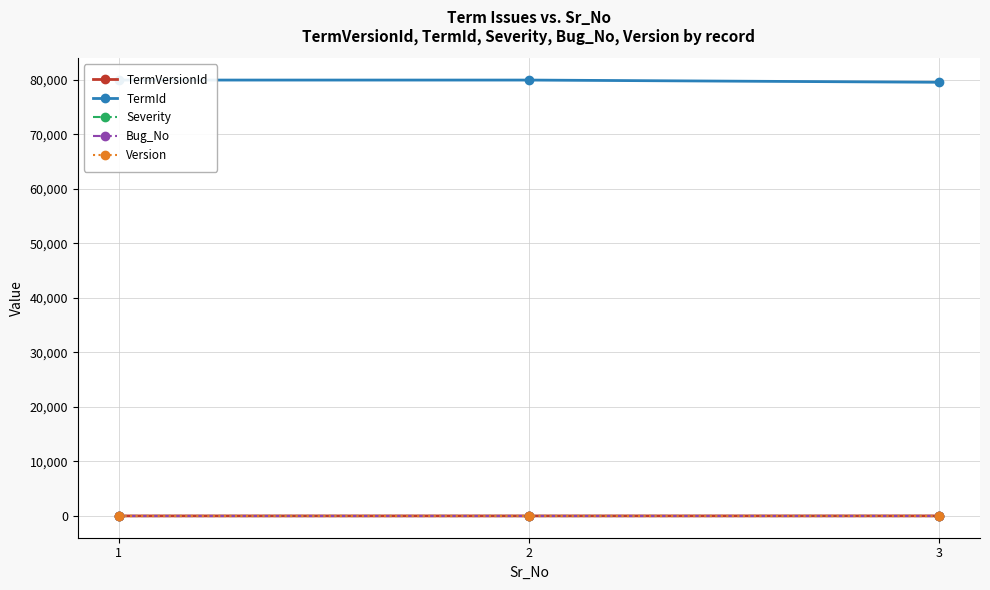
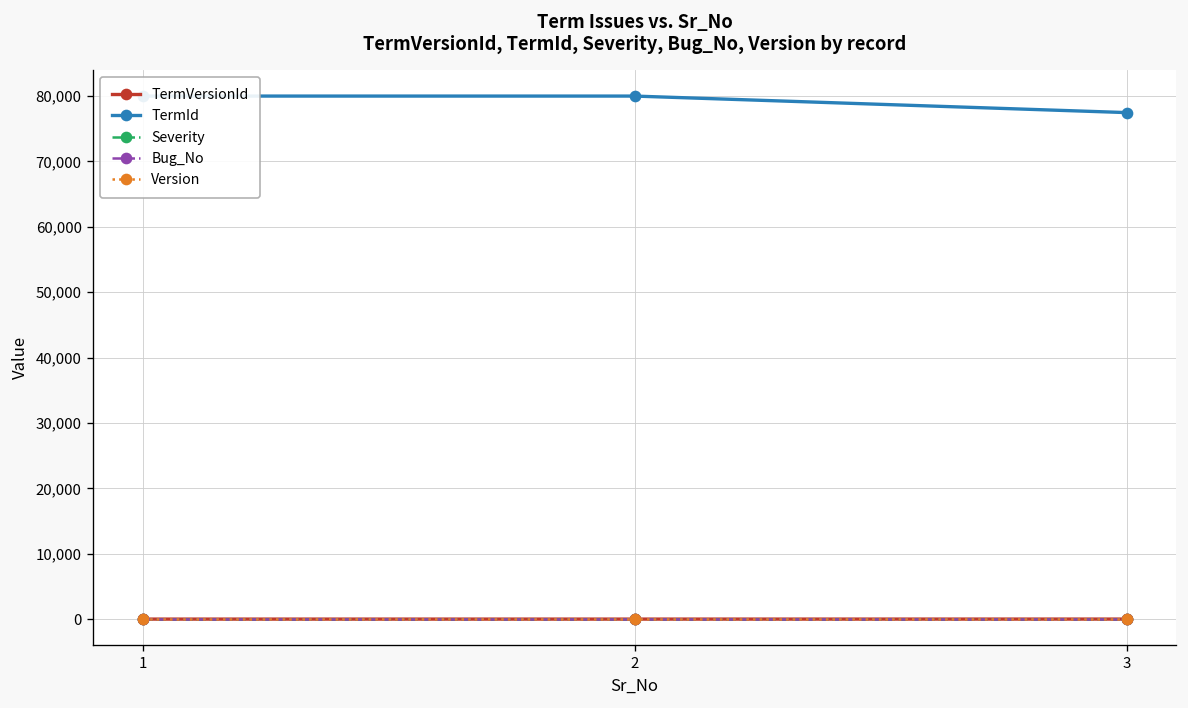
  {
    "Version": {
      "1": "0",
      "2": "0",
      "3": "0"
    },
    "TermId": {
      "2": "80,000",
-     "3": "80,000"
+     "3": "77,000"
    }
  }
